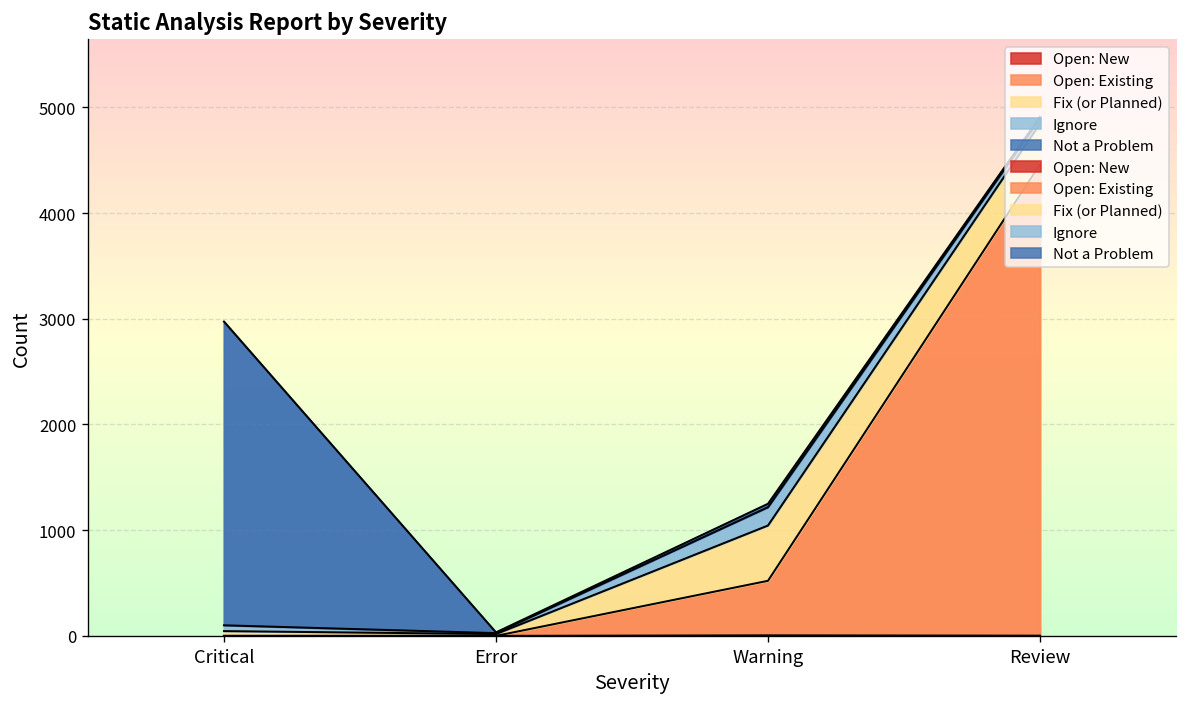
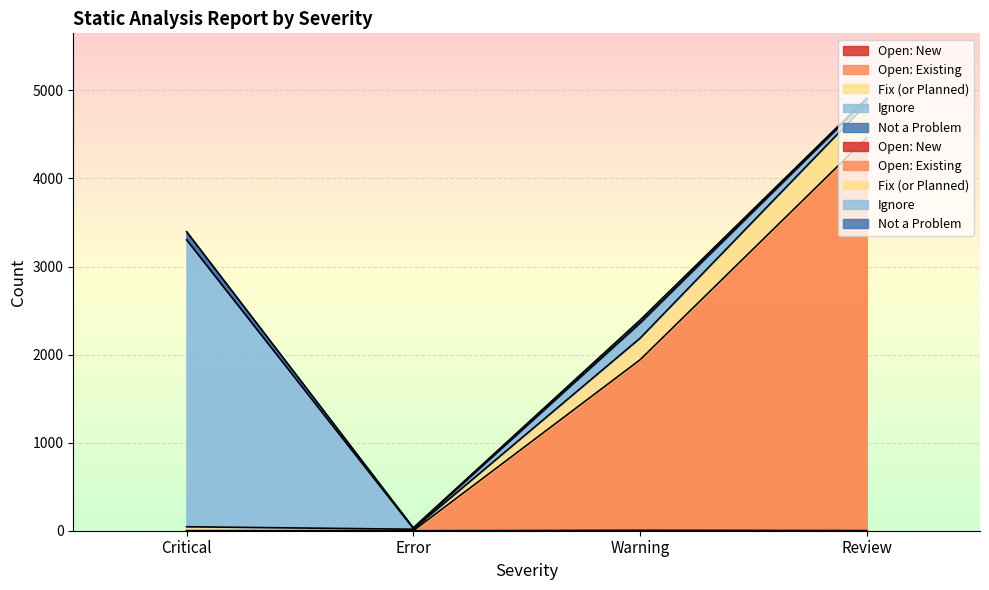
  {
    "Open: New": {
      "Warning": 0,
      "Review": 0
    },
    "Open: Existing": {
-     "Warning": 500
+     "Warning": 1900
    },
    "Fix (or Planned)": {
      "Critical": 0,
-     "Warning": 500
+     "Warning": 200
    },
    "Ignore": {
-     "Critical": 100,
+     "Critical": 3300,
      "Warning": 200
    },
    "Not a Problem": {
-     "Critical": 2900,
+     "Critical": 100,
      "Warning": 0
    }
  }
